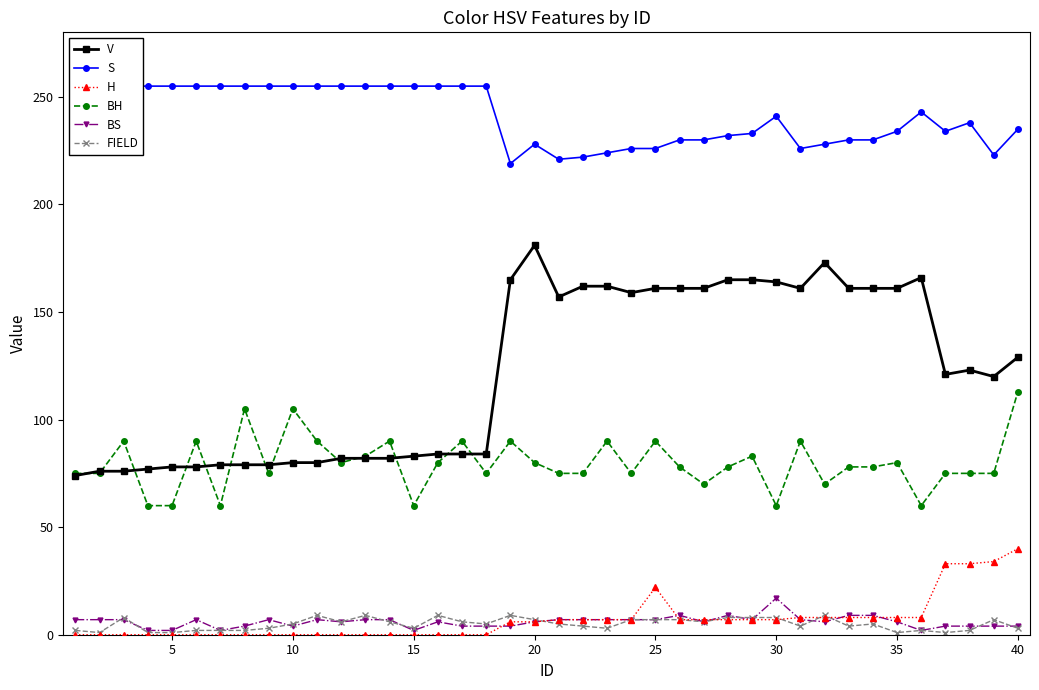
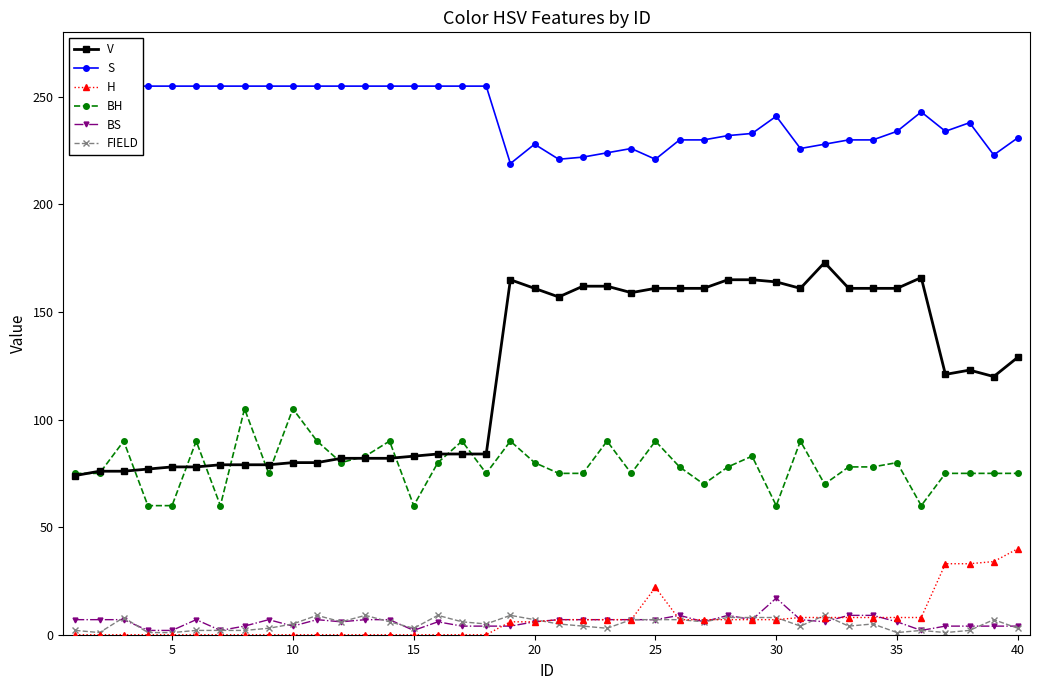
  {
    "V": {
      "5": 78,
      "10": 80,
      "15": 83,
-     "20": 181,
+     "20": 161,
      "25": 161,
      "30": 164,
      "35": 161,
      "40": 129
    },
    "S": {
      "5": 255,
      "10": 255,
      "15": 255,
      "20": 228,
-     "25": 226,
+     "25": 221,
      "30": 241,
      "35": 234,
-     "40": 235
+     "40": 231
    },
    "H": {
      "10": 0,
      "15": 0,
      "25": 22,
      "35": 8,
      "40": 40
    },
    "BH": {
      "5": 60,
      "10": 105,
      "15": 60,
      "20": 80,
      "25": 90,
      "30": 60,
      "35": 80,
-     "40": 113
+     "40": 75
    },
    "BS": {
      "30": 17,
      "35": 6
    },
    "FIELD": {
      "35": 1
    }
  }
